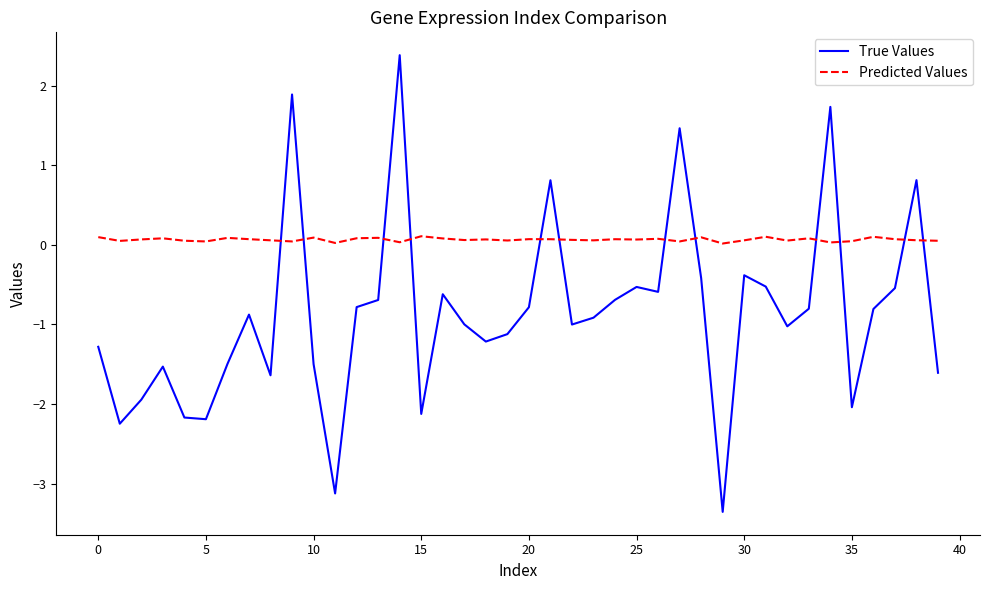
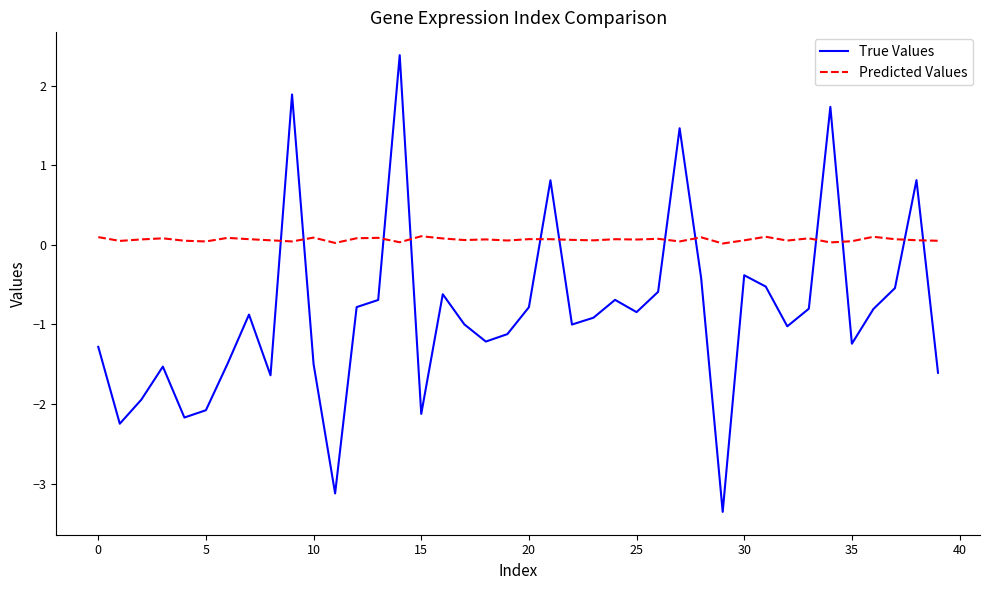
  {
    "True Values": {
      "0": -1.3,
-     "5": -2.2,
+     "5": -2.1,
      "10": -1.5,
      "15": -2.1,
      "20": -0.8,
-     "25": -0.5,
+     "25": -0.8,
      "30": -0.4,
-     "35": -2.0
+     "35": -1.2
    },
    "Predicted Values": {
      "0": 0.1,
      "5": 0.0,
      "10": 0.1,
      "15": 0.1,
      "20": 0.1,
      "25": 0.1,
      "30": 0.1,
      "35": 0.0
    }
  }
